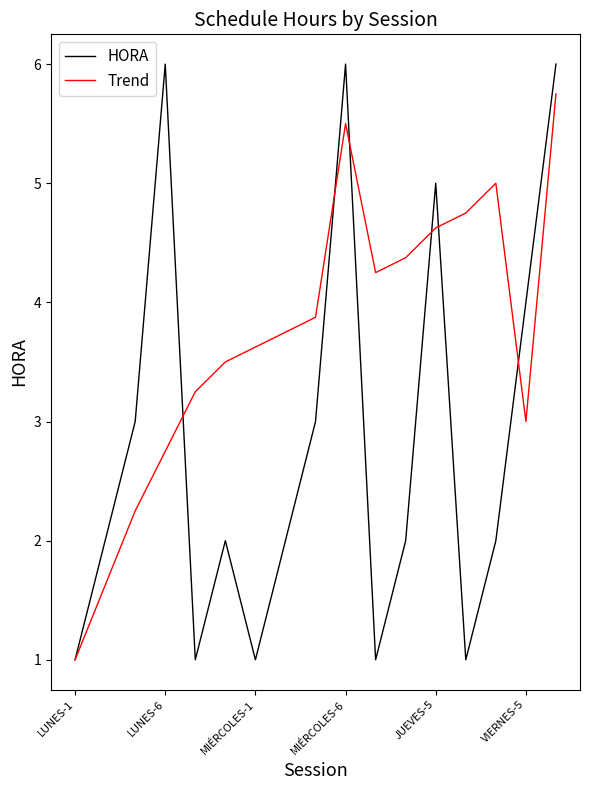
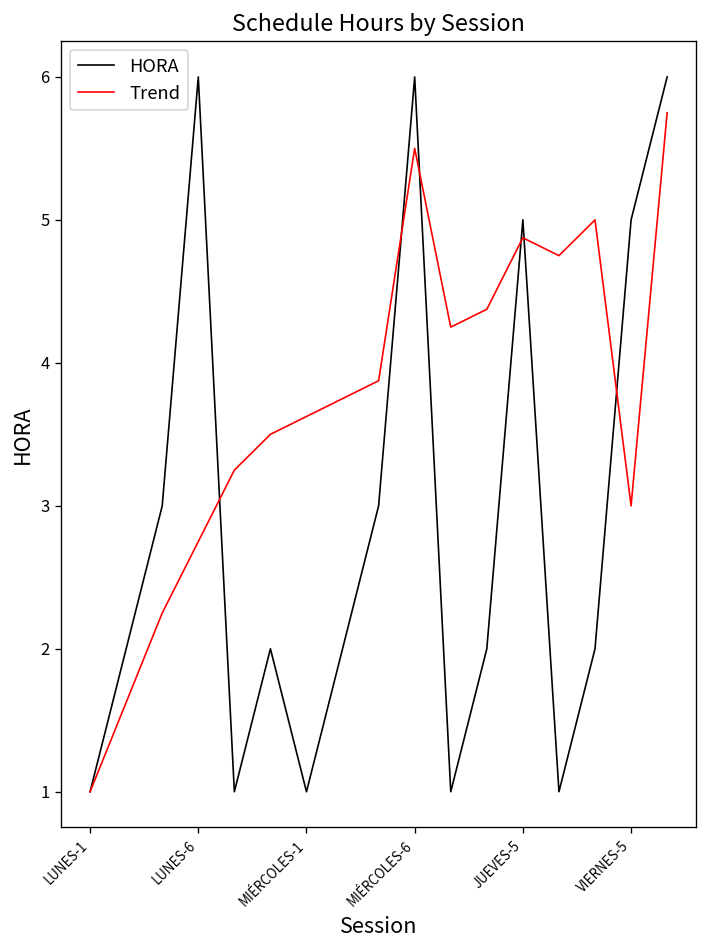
  {
    "HORA": {
      "LUNES-6": 6,
      "MIÉRCOLES-1": 1,
      "MIÉRCOLES-6": 6,
      "JUEVES-5": 5,
-     "VIERNES-5": 4
+     "VIERNES-5": 5
    },
    "Trend": {
      "LUNES-6": 2.75,
      "MIÉRCOLES-1": 3.63,
      "MIÉRCOLES-6": 5.50,
-     "JUEVES-5": 4.63,
+     "JUEVES-5": 4.88,
      "VIERNES-5": 3.00
    }
  }
